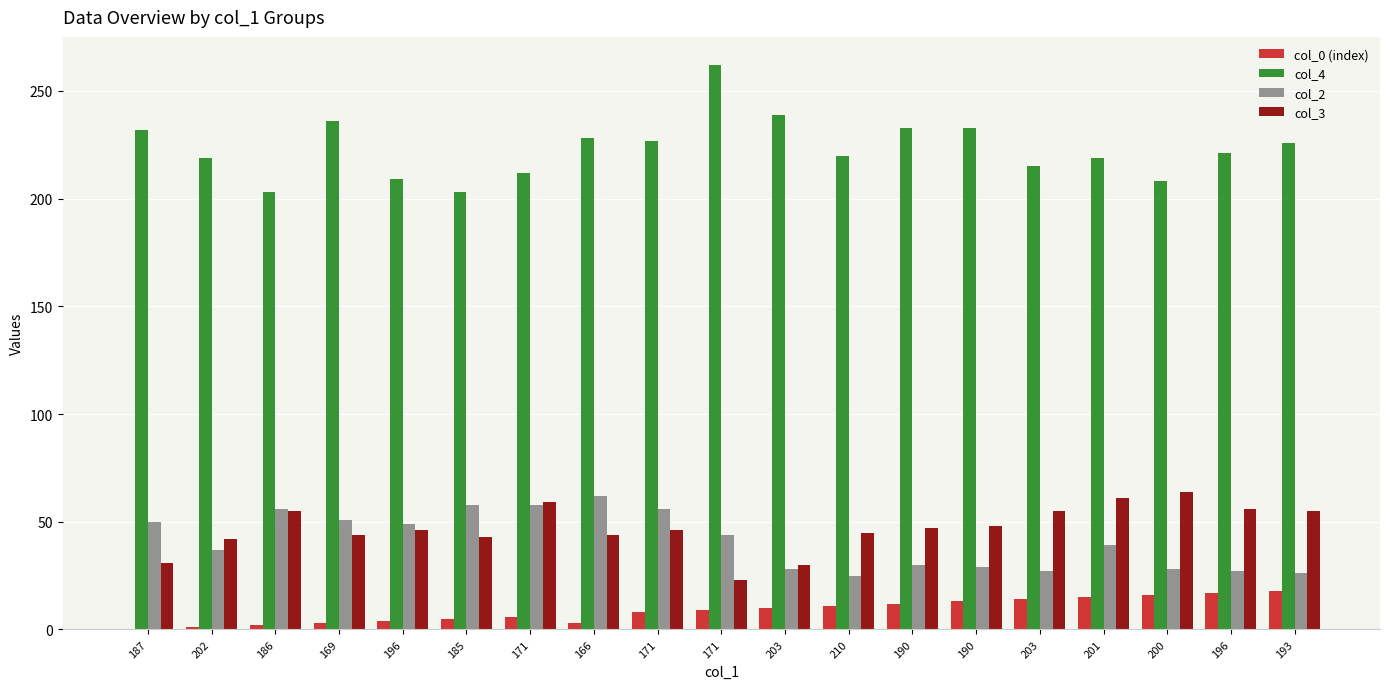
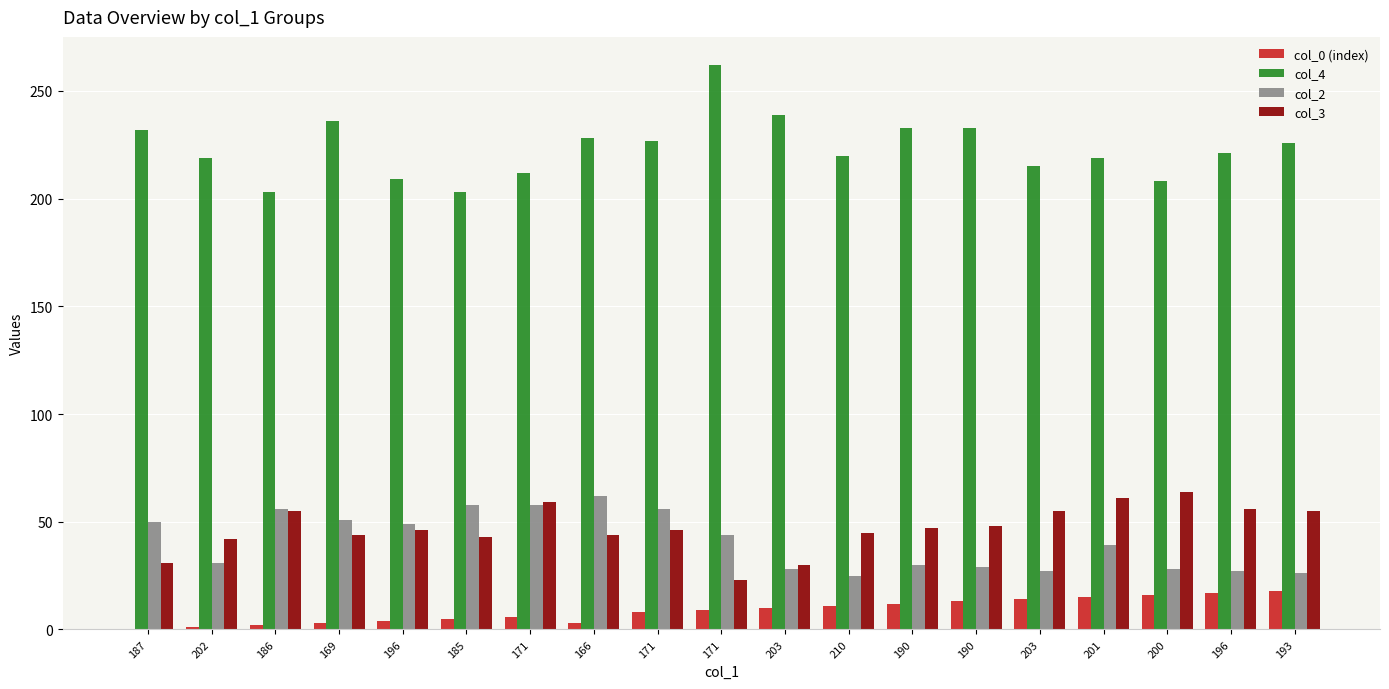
  {
    "col_0 (index)": {
      "187": 0,
      "186": 2,
      "169": 3,
      "185": 5,
      "166": 3,
      "210": 11,
      "201": 15,
      "200": 16,
      "193": 18
    },
    "col_4": {
      "187": 232,
      "202": 219,
      "186": 203,
      "169": 236,
      "185": 203,
      "166": 228,
      "210": 220,
      "201": 219,
      "200": 208,
      "193": 226
    },
    "col_2": {
      "187": 50,
-     "202": 37,
+     "202": 31,
      "186": 56,
      "169": 51,
      "185": 58,
      "166": 62,
      "210": 25,
      "201": 39,
      "200": 28,
      "193": 26
    },
    "col_3": {
      "187": 31,
      "202": 42,
      "186": 55,
      "169": 44,
      "185": 43,
      "166": 44,
      "210": 45,
      "201": 61,
      "200": 64,
      "193": 55
    }
  }
